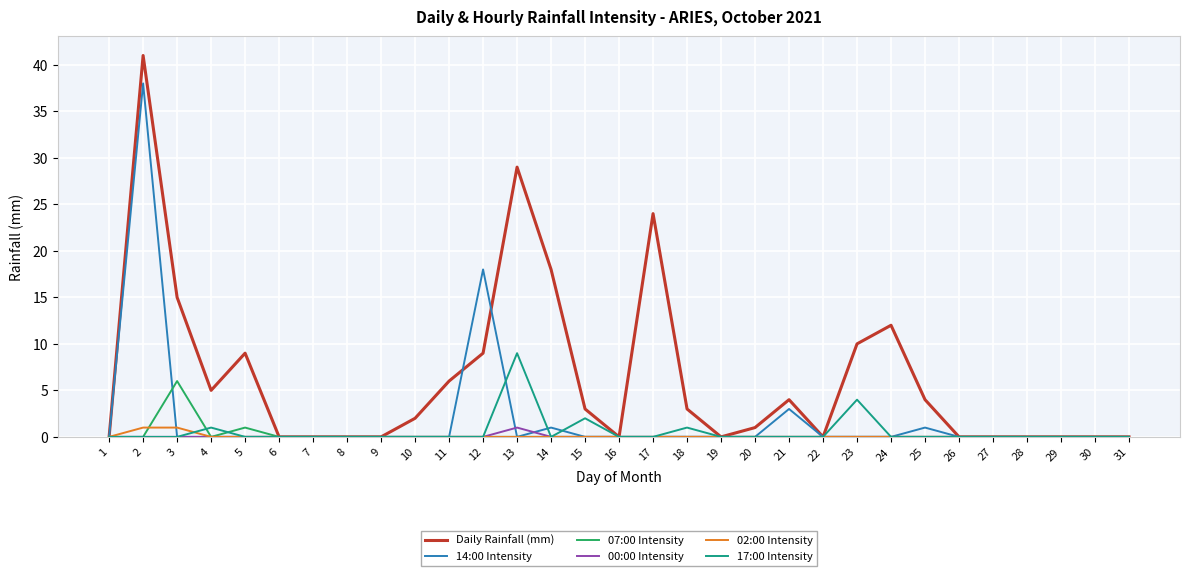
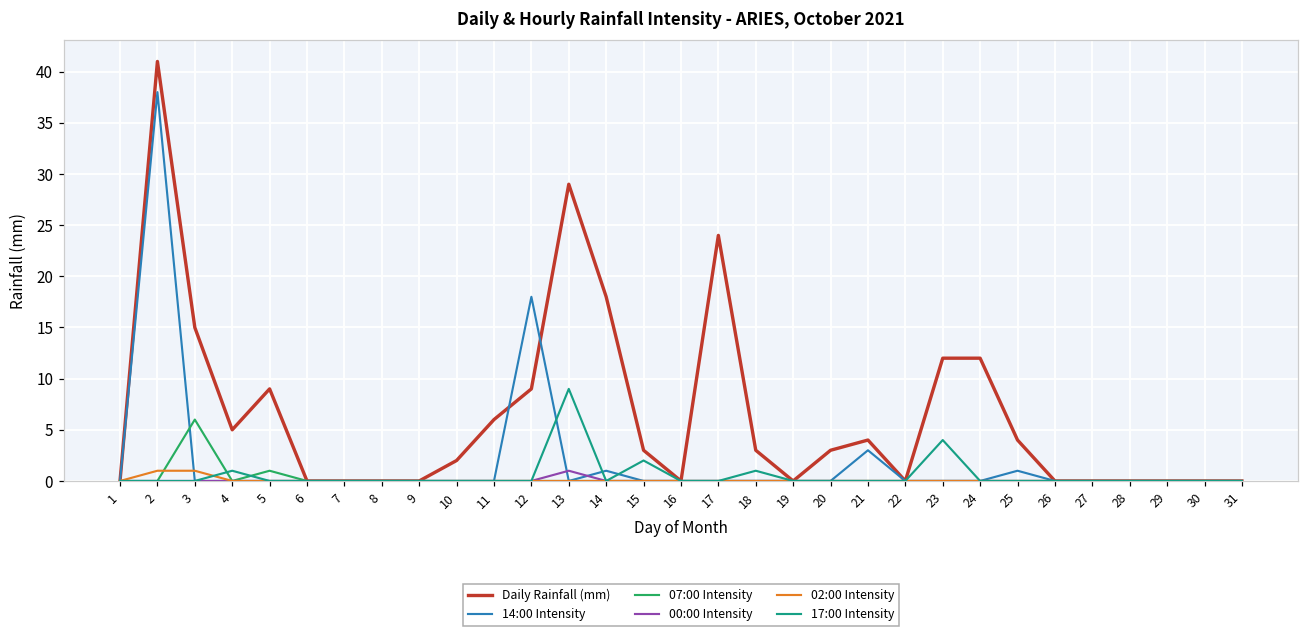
  {
    "Daily Rainfall (mm)": {
      "2": 41,
      "3": 15,
      "4": 5,
      "5": 9,
      "10": 2,
      "11": 6,
      "12": 9,
      "13": 29,
      "14": 18,
      "15": 3,
      "17": 24,
      "18": 3,
-     "20": 1,
+     "20": 3,
      "21": 4,
-     "23": 10,
+     "23": 12,
      "24": 12,
      "25": 4
    },
    "14:00 Intensity": {
      "2": 38,
      "12": 18,
      "14": 1,
      "21": 3,
      "25": 1
    },
    "00:00 Intensity": {
      "13": 1
    },
    "02:00 Intensity": {
      "2": 1,
      "3": 1
    }
  }
